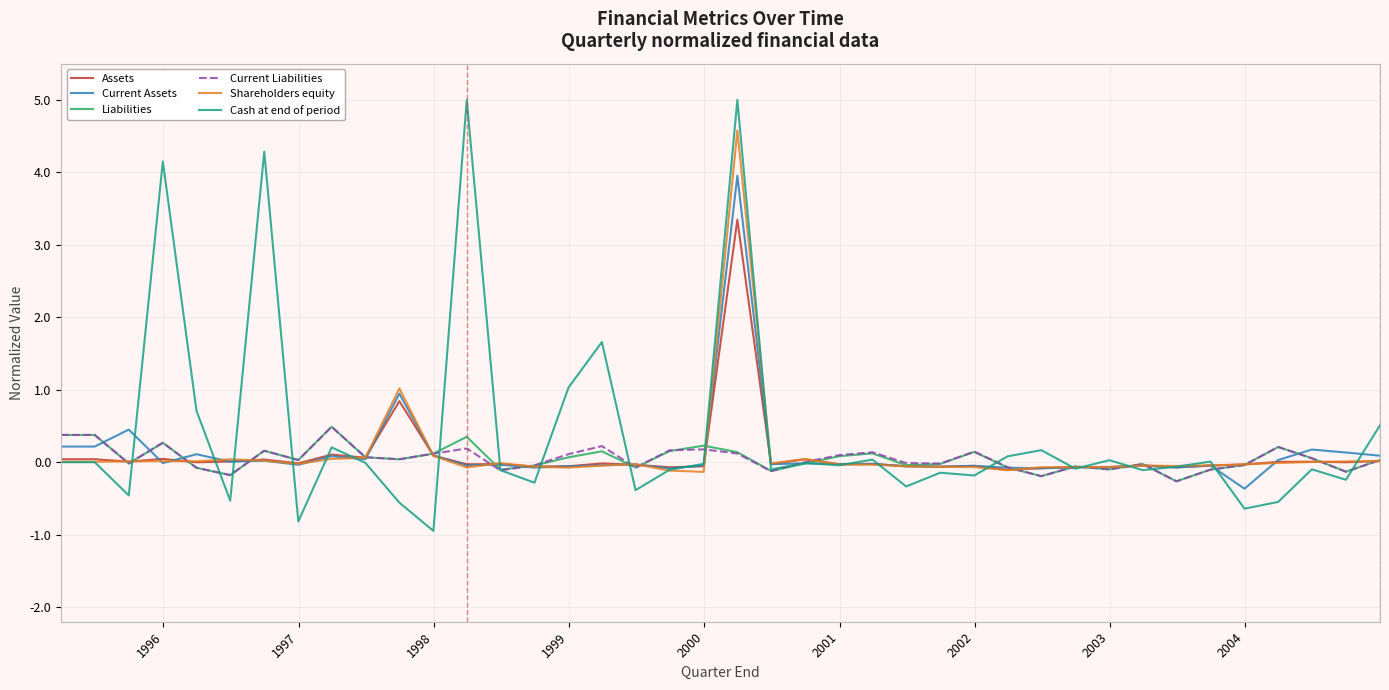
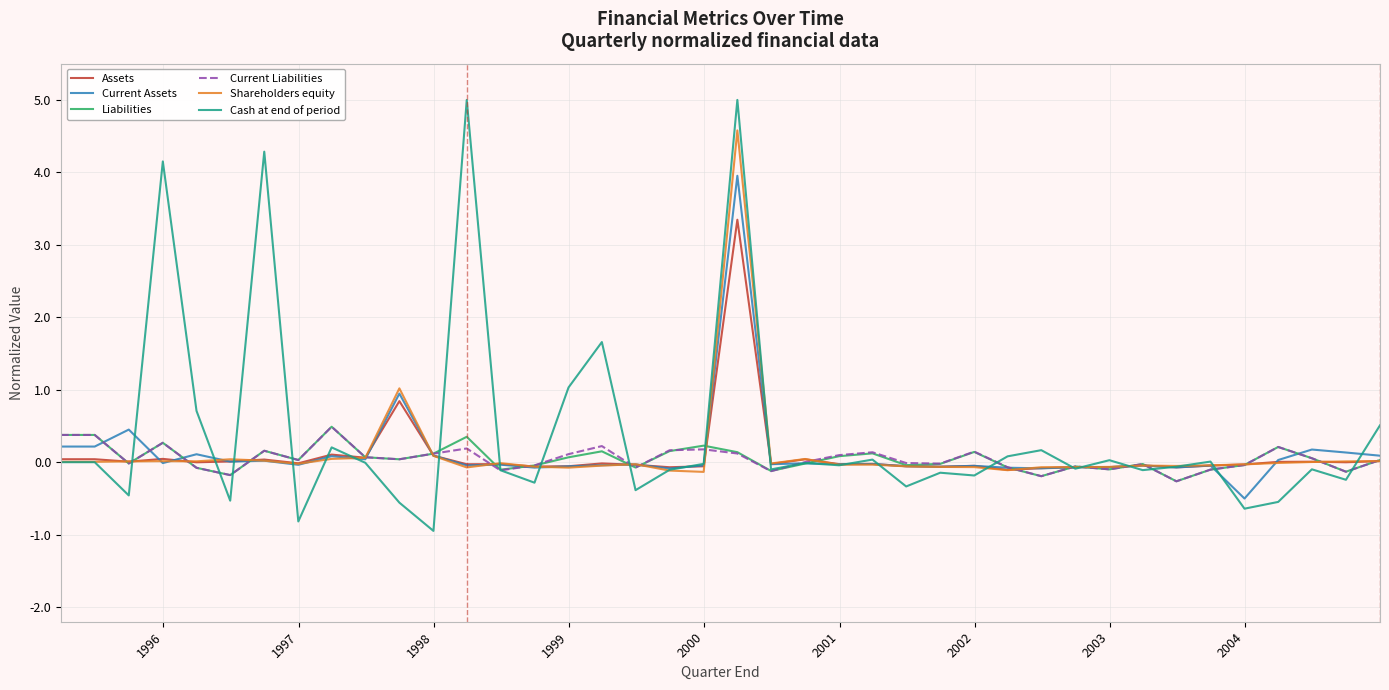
  {
    "Current Assets": {
-     "2004": -0.4
+     "2004": -0.5
    },
    "Current Liabilities": {
      "1999": 0.1,
      "2000": 0.2
    },
    "Shareholders equity": {
      "2000": -0.1
    }
  }
